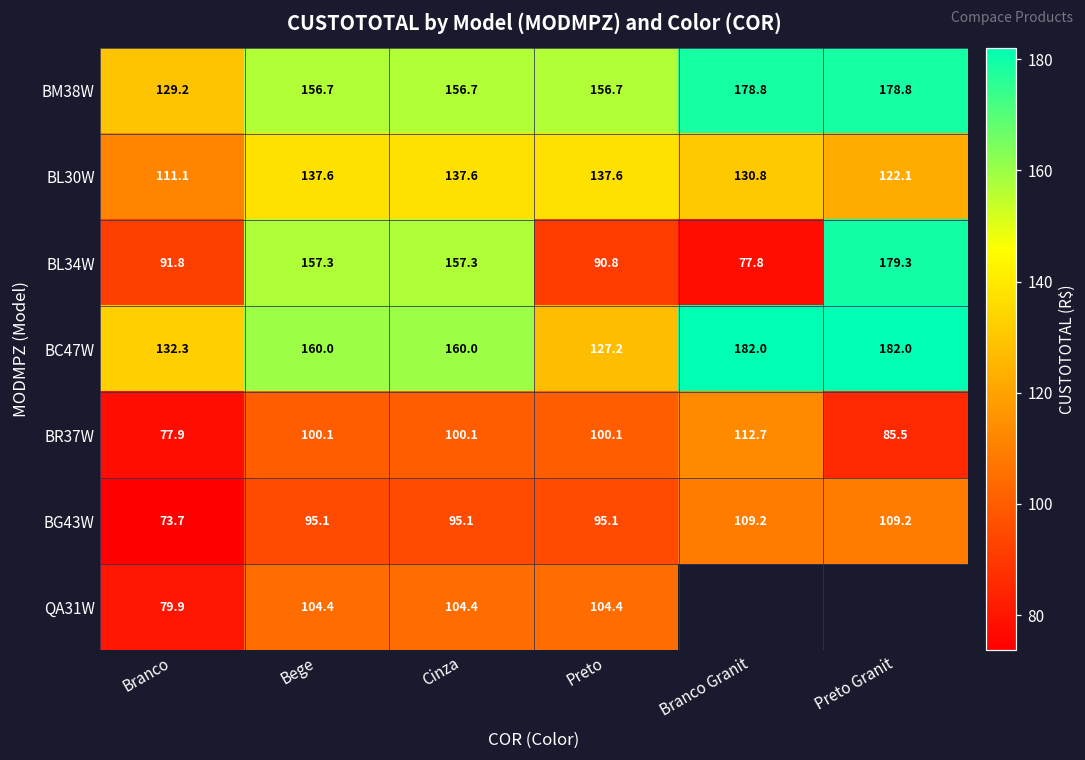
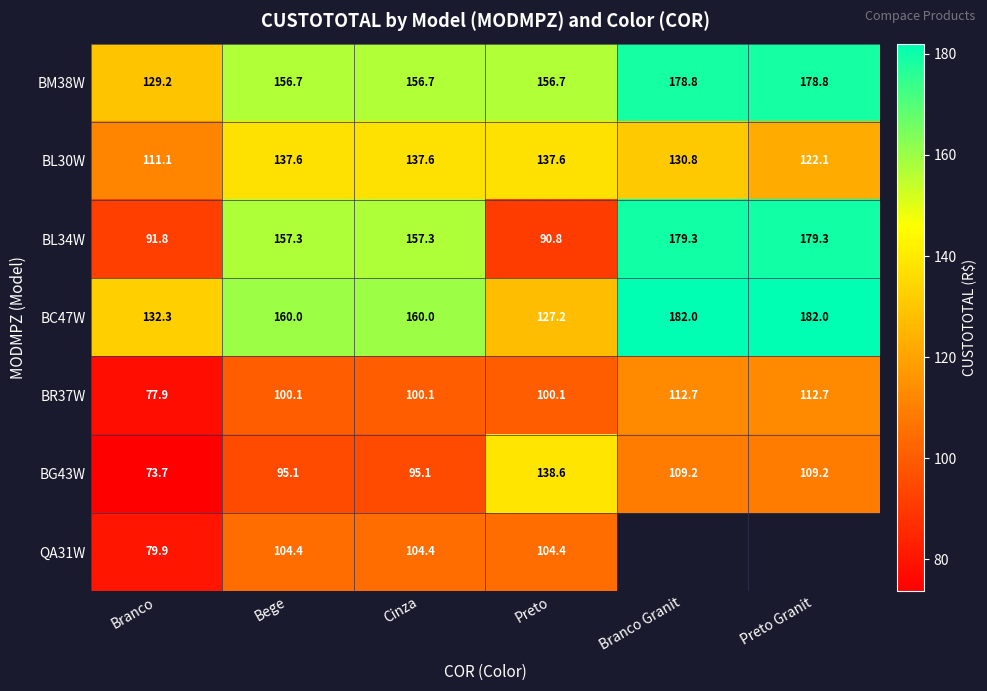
  {
    "BM38W": {
      "Branco": 129.2,
      "Bege": 156.7,
      "Cinza": 156.7,
      "Preto": 156.7,
      "Branco Granit": 178.8,
      "Preto Granit": 178.8
    },
    "BL30W": {
      "Branco": 111.1,
      "Bege": 137.6,
      "Cinza": 137.6,
      "Preto": 137.6,
      "Branco Granit": 130.8,
      "Preto Granit": 122.1
    },
    "BL34W": {
      "Branco": 91.8,
      "Bege": 157.3,
      "Cinza": 157.3,
      "Preto": 90.8,
-     "Branco Granit": 77.8,
+     "Branco Granit": 179.3,
      "Preto Granit": 179.3
    },
    "BC47W": {
      "Branco": 132.3,
      "Bege": 160.0,
      "Cinza": 160.0,
      "Preto": 127.2,
      "Branco Granit": 182.0,
      "Preto Granit": 182.0
    },
    "BR37W": {
      "Branco": 77.9,
      "Bege": 100.1,
      "Cinza": 100.1,
      "Preto": 100.1,
      "Branco Granit": 112.7,
-     "Preto Granit": 85.5
+     "Preto Granit": 112.7
    },
    "BG43W": {
      "Branco": 73.7,
      "Bege": 95.1,
      "Cinza": 95.1,
-     "Preto": 95.1,
+     "Preto": 138.6,
      "Branco Granit": 109.2,
      "Preto Granit": 109.2
    },
    "QA31W": {
      "Branco": 79.9,
      "Bege": 104.4,
      "Cinza": 104.4,
      "Preto": 104.4
    }
  }
